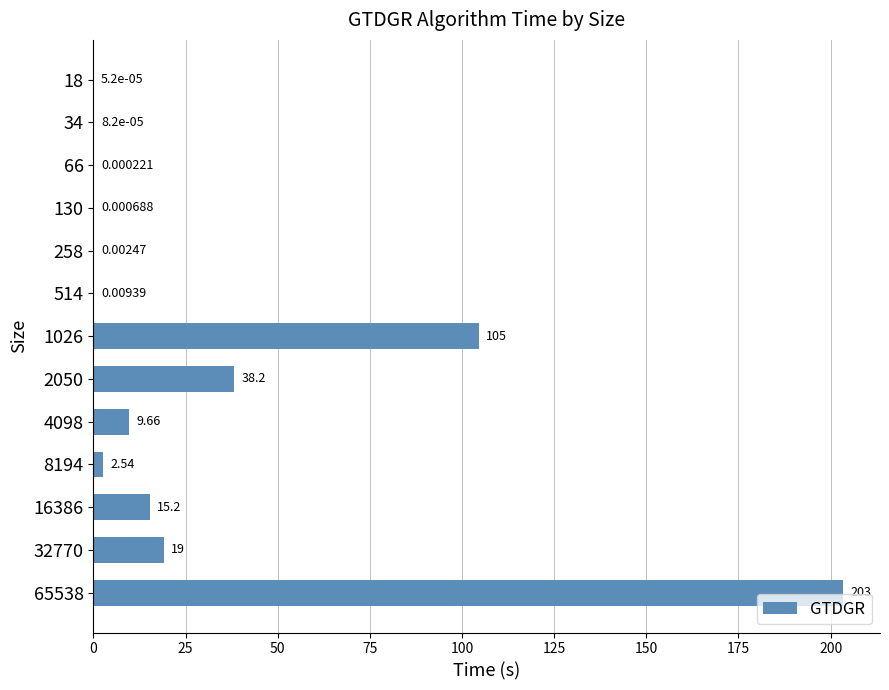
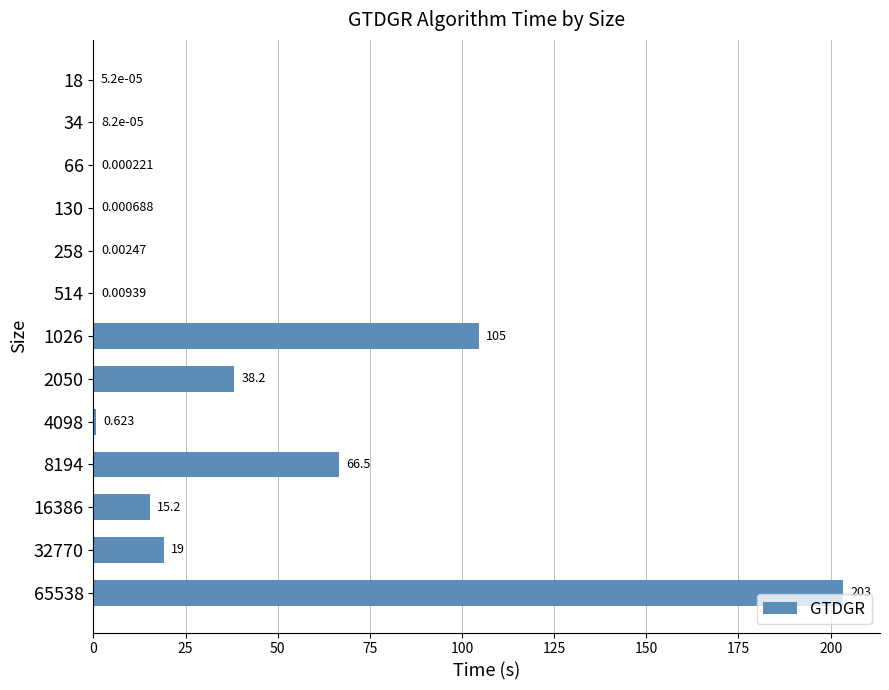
  {
    "18": "5.2e-05",
    "34": "8.2e-05",
    "66": "0.000221",
    "130": "0.000688",
    "258": "0.00247",
    "514": "0.00939",
    "1026": "105",
    "2050": "38.2",
-   "4098": "9.66",
-   "8194": "2.54",
+   "4098": "0.623",
+   "8194": "66.5",
    "16386": "15.2",
    "32770": "19"
  }
